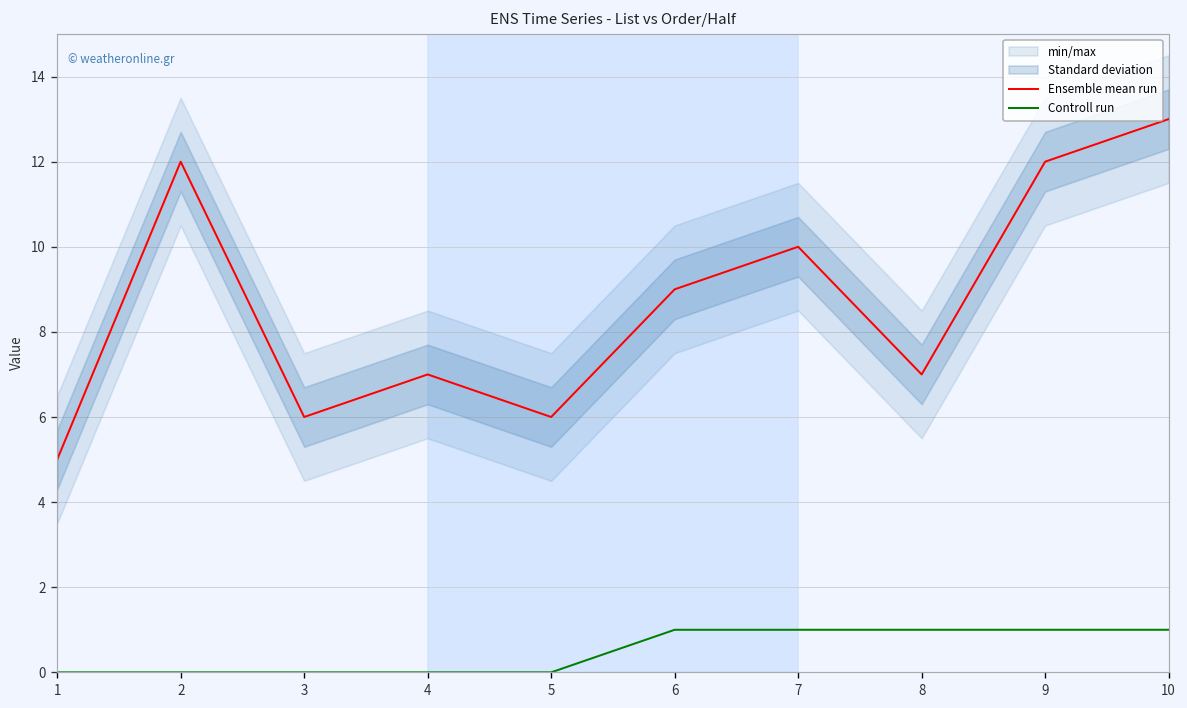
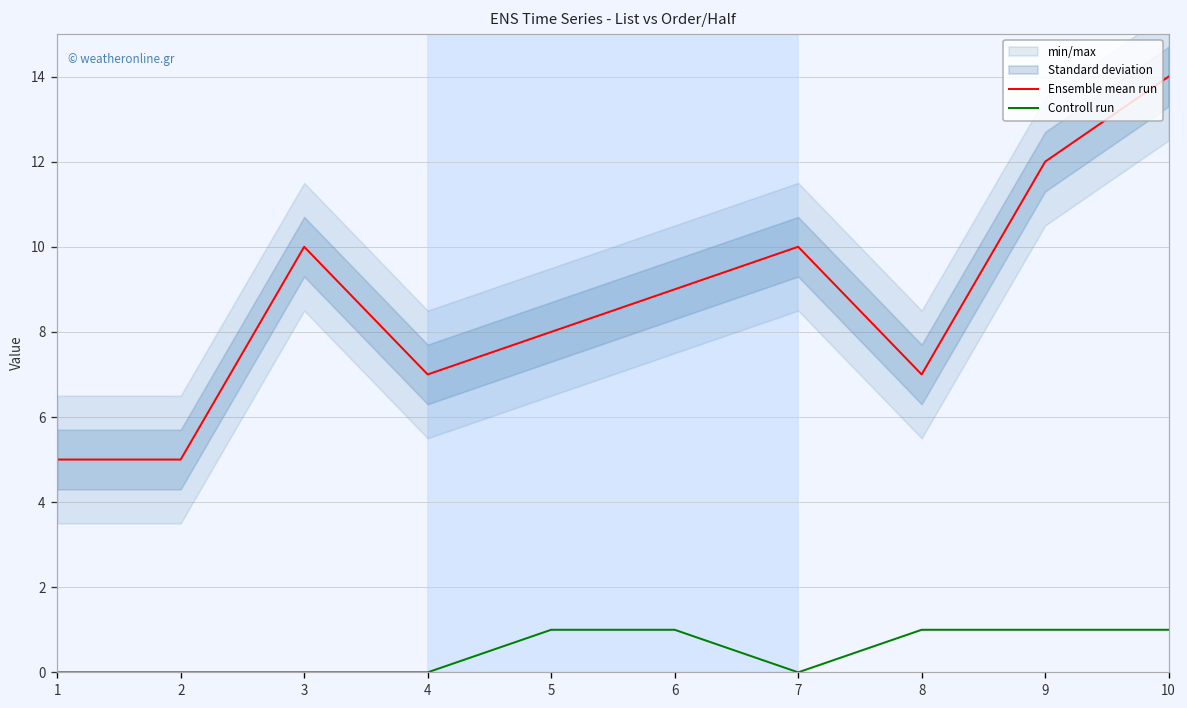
  {
    "Ensemble mean run": {
      "1": 5,
-     "2": 12,
-     "3": 6,
+     "2": 5,
+     "3": 10,
      "4": 7,
-     "5": 6,
+     "5": 8,
      "6": 9,
      "7": 10,
      "8": 7,
      "9": 12,
-     "10": 13
+     "10": 14
    },
    "Controll run": {
      "1": 0,
      "2": 0,
      "3": 0,
      "4": 0,
-     "5": 0,
+     "5": 1,
      "6": 1,
-     "7": 1,
+     "7": 0,
      "8": 1,
      "9": 1,
      "10": 1
    }
  }
